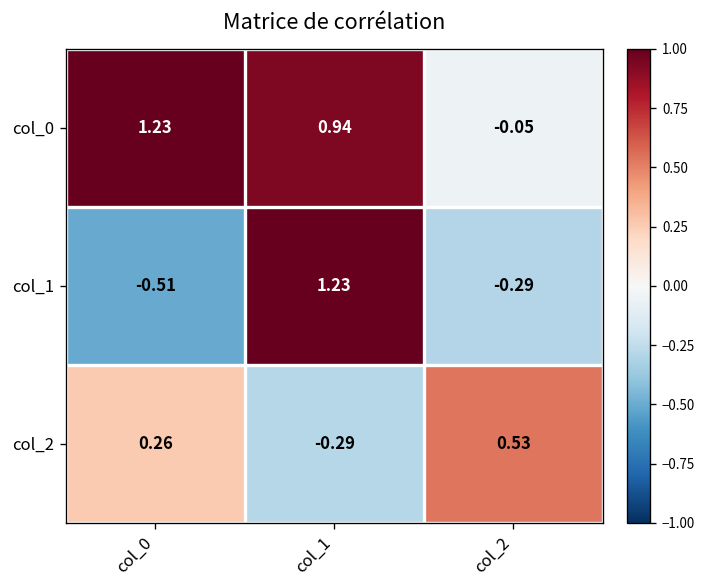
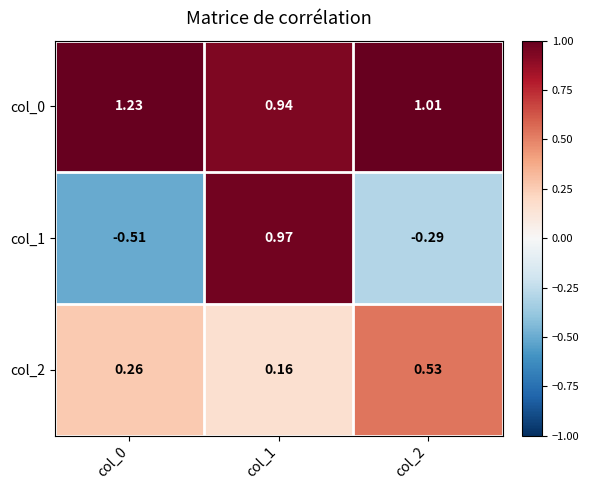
  {
    "col_0": {
      "col_0": 1.23,
      "col_1": 0.94,
-     "col_2": -0.05
+     "col_2": 1.01
    },
    "col_1": {
      "col_0": -0.51,
-     "col_1": 1.23,
+     "col_1": 0.97,
      "col_2": -0.29
    },
    "col_2": {
      "col_0": 0.26,
-     "col_1": -0.29,
+     "col_1": 0.16,
      "col_2": 0.53
    }
  }
